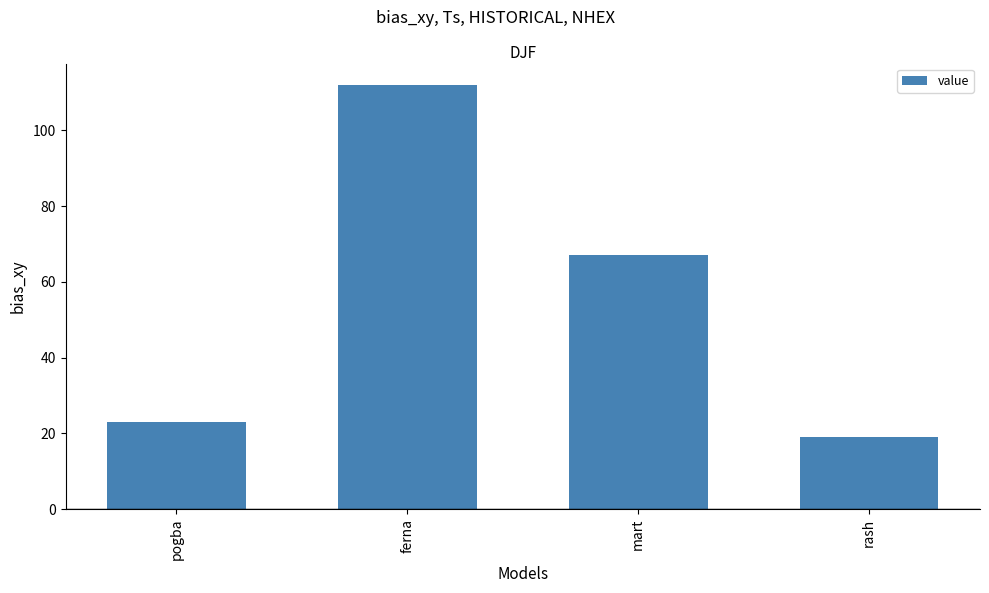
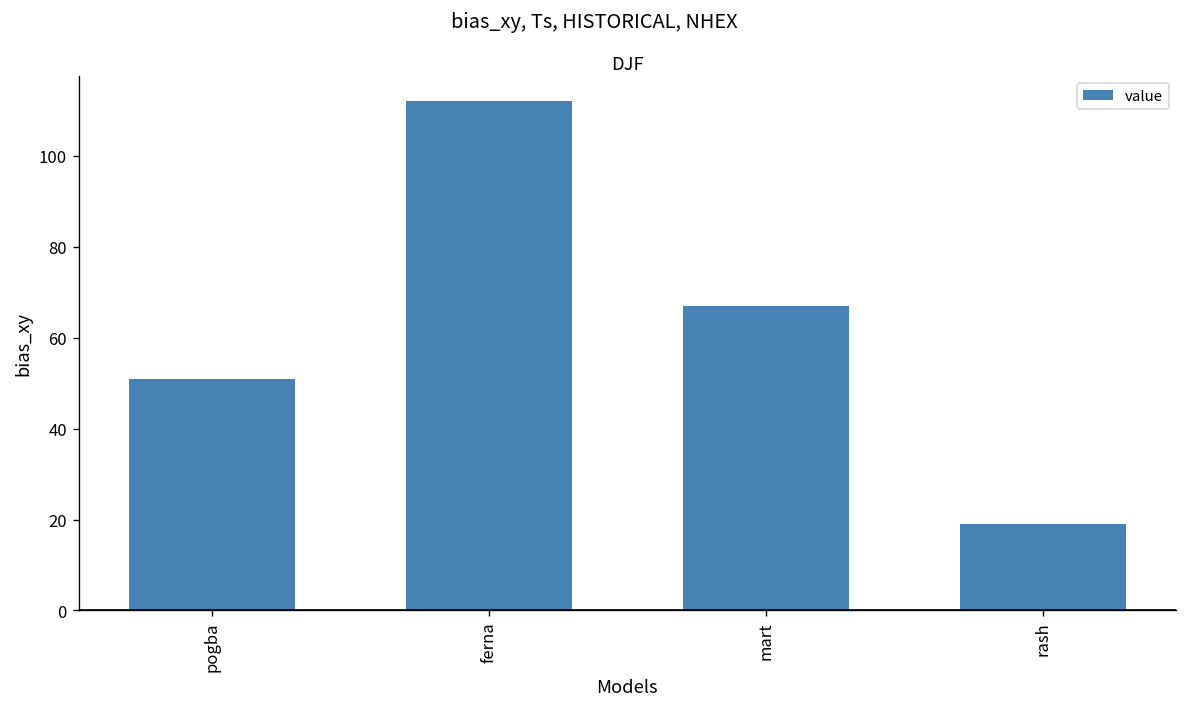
  {
-   "pogba": 23,
+   "pogba": 51,
    "ferna": 112,
    "mart": 67,
    "rash": 19
  }
